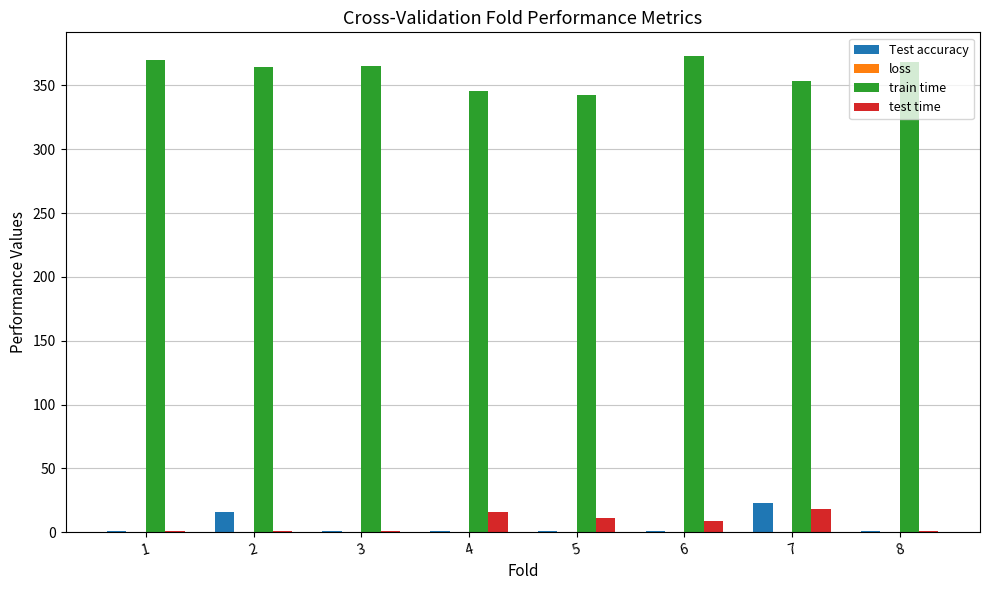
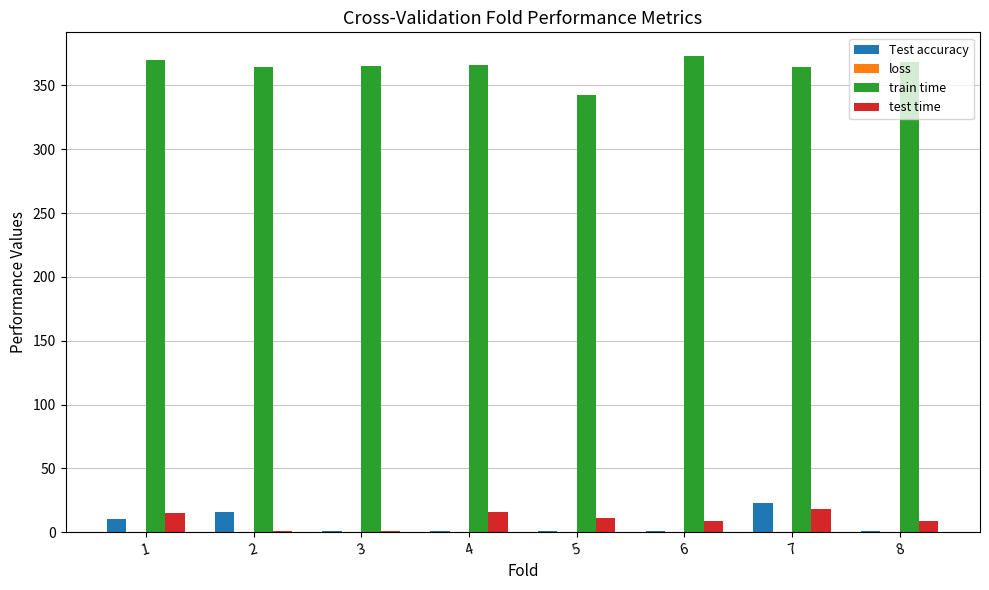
  {
    "Test accuracy": {
-     "1": 1,
+     "1": 11,
      "2": 16,
      "7": 23
    },
    "train time": {
      "1": 370,
      "2": 365,
      "3": 365,
-     "4": 346,
+     "4": 366,
      "5": 343,
      "6": 373,
-     "7": 353
+     "7": 364
    },
    "test time": {
-     "1": 1,
+     "1": 15,
      "4": 16,
      "5": 11,
      "6": 9,
      "7": 18,
-     "8": 1
+     "8": 9
    }
  }
